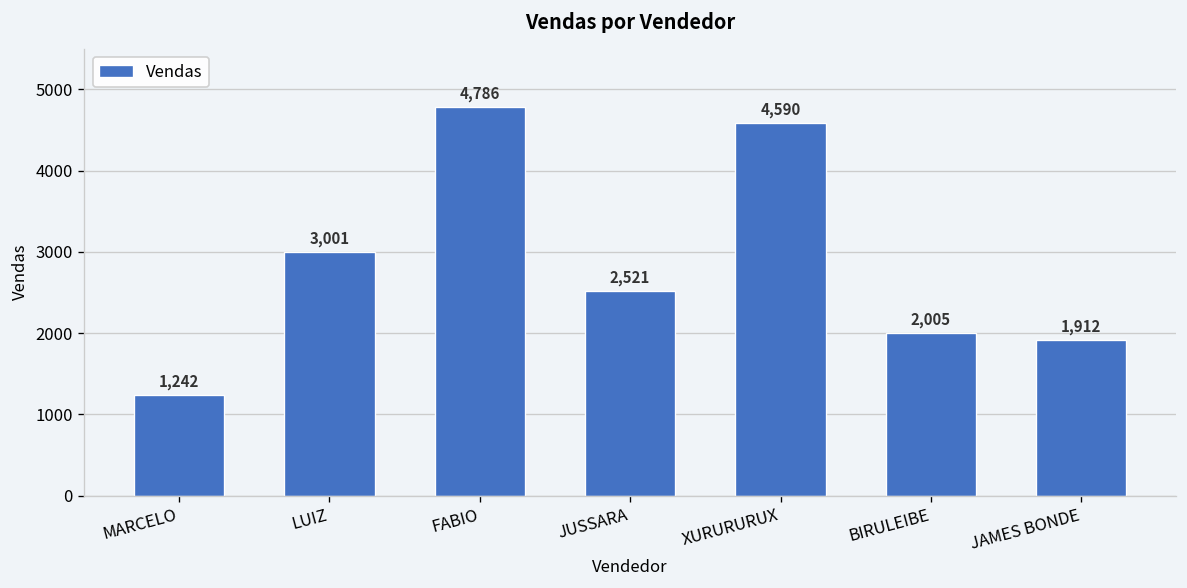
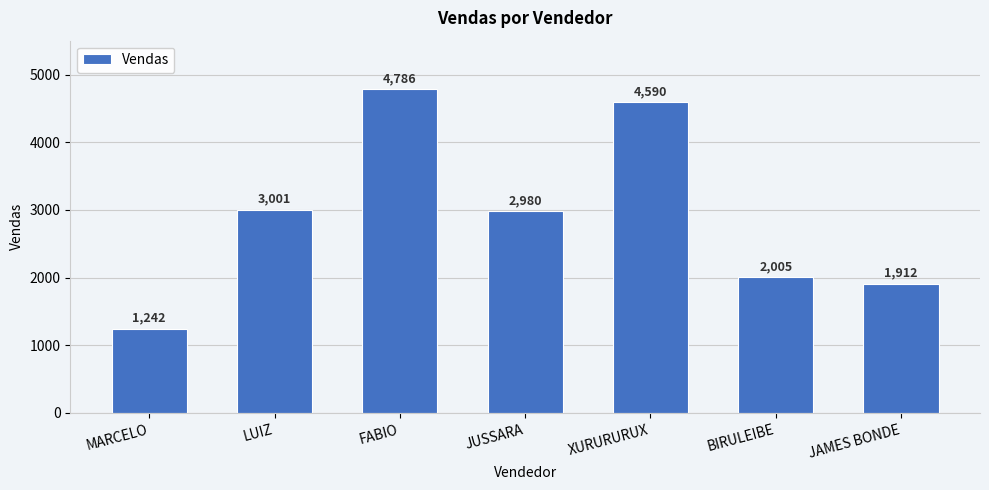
  {
    "MARCELO": "1,242",
    "LUIZ": "3,001",
    "FABIO": "4,786",
-   "JUSSARA": "2,521",
+   "JUSSARA": "2,980",
    "XURURURUX": "4,590",
    "BIRULEIBE": "2,005",
    "JAMES BONDE": "1,912"
  }
